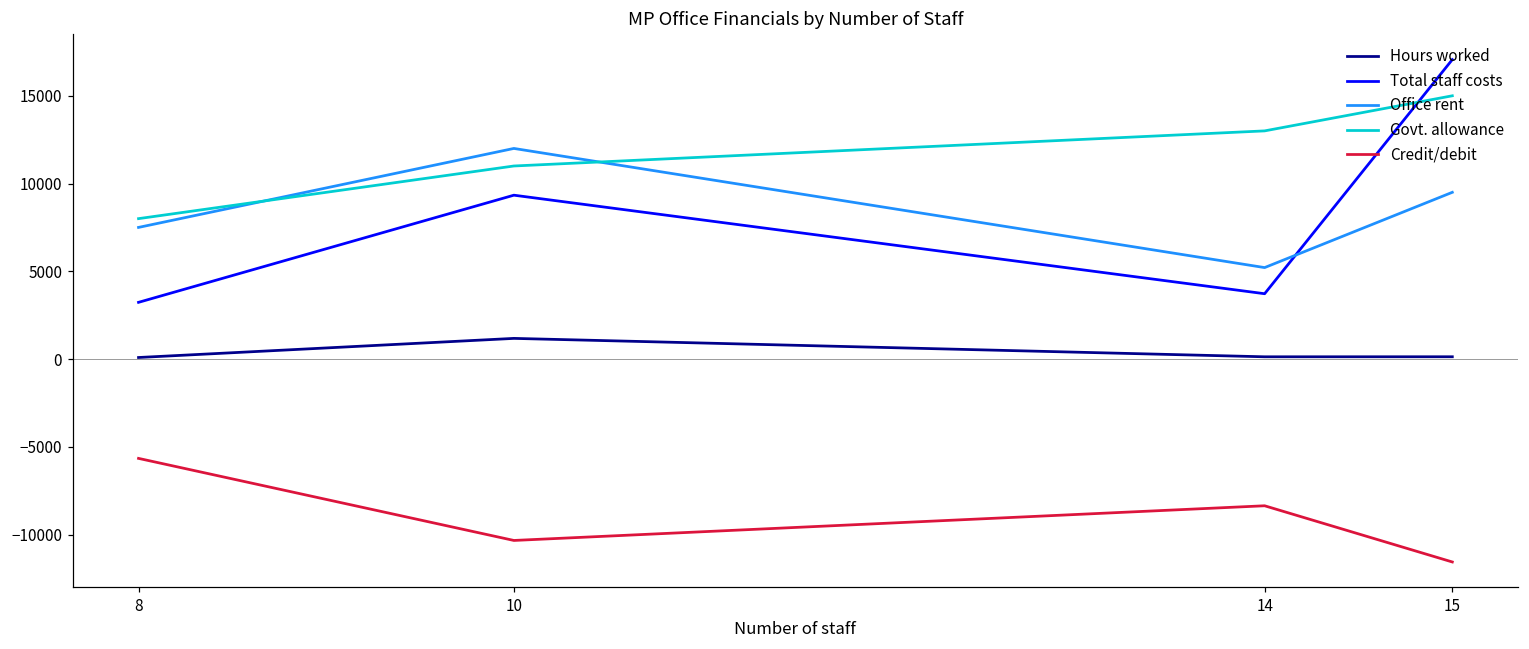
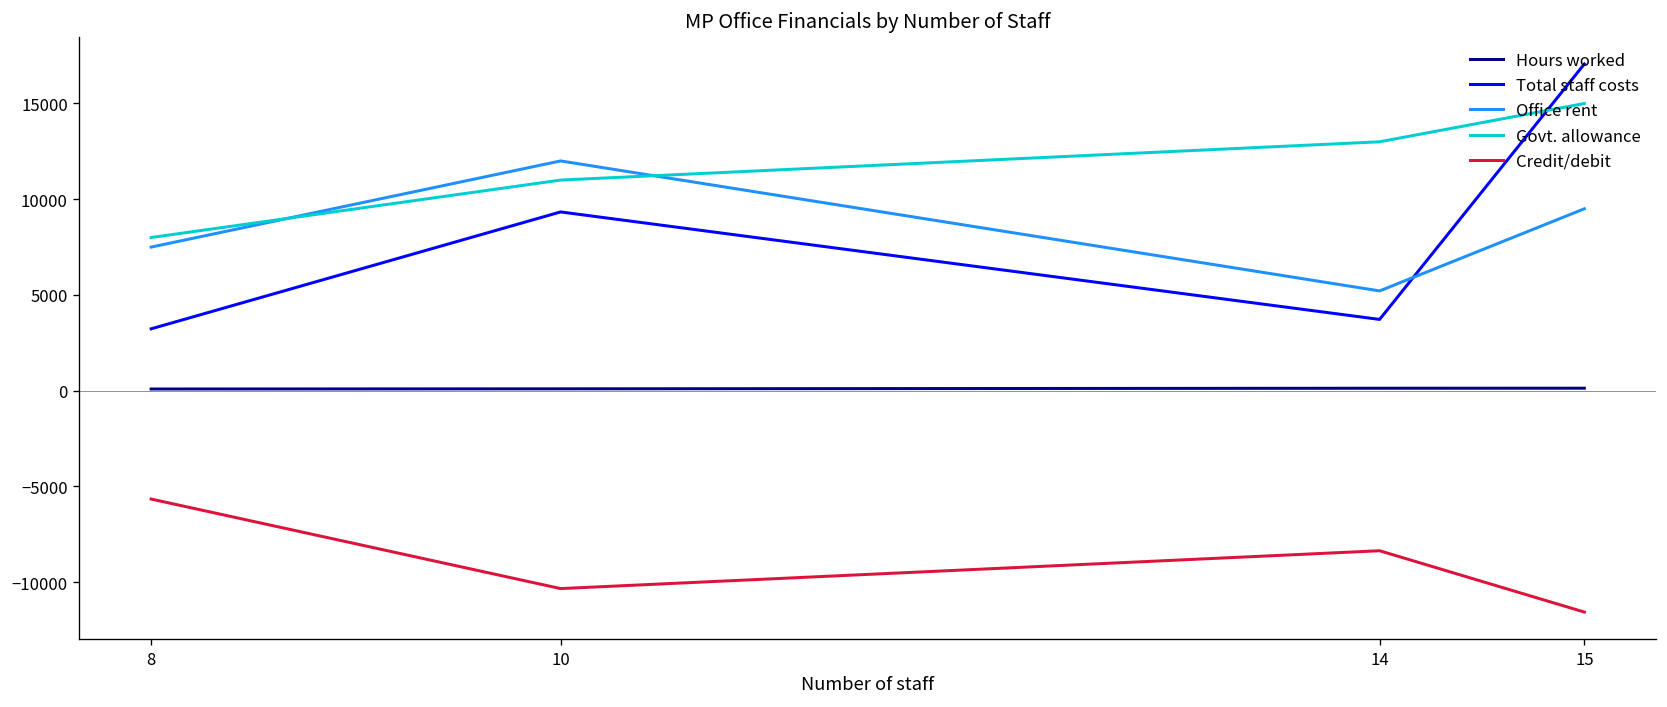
  {
    "Hours worked": {
      "8": 100,
-     "10": 1200,
+     "10": 100,
      "14": 100,
      "15": 100
    },
    "Total staff costs": {
      "8": 3200,
      "10": 9300,
      "14": 3700,
      "15": 17100
    },
    "Office rent": {
      "8": 7500,
      "10": 12000,
      "14": 5200,
      "15": 9500
    },
    "Govt. allowance": {
      "8": 8000,
      "10": 11000,
      "14": 13000,
      "15": 15000
    },
    "Credit/debit": {
      "8": -5700,
      "10": -10300,
      "14": -8400,
      "15": -11600
    }
  }
